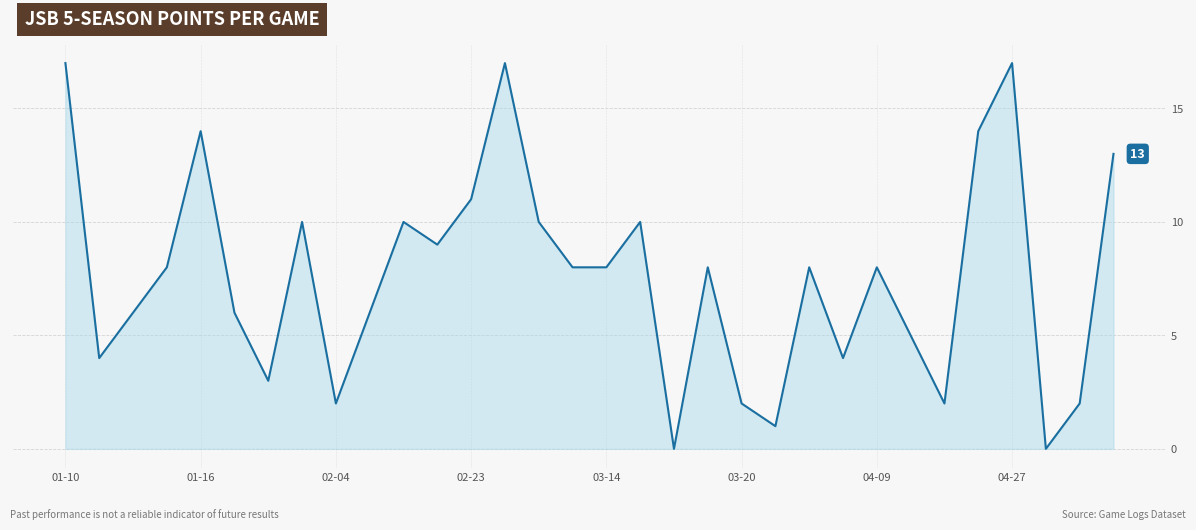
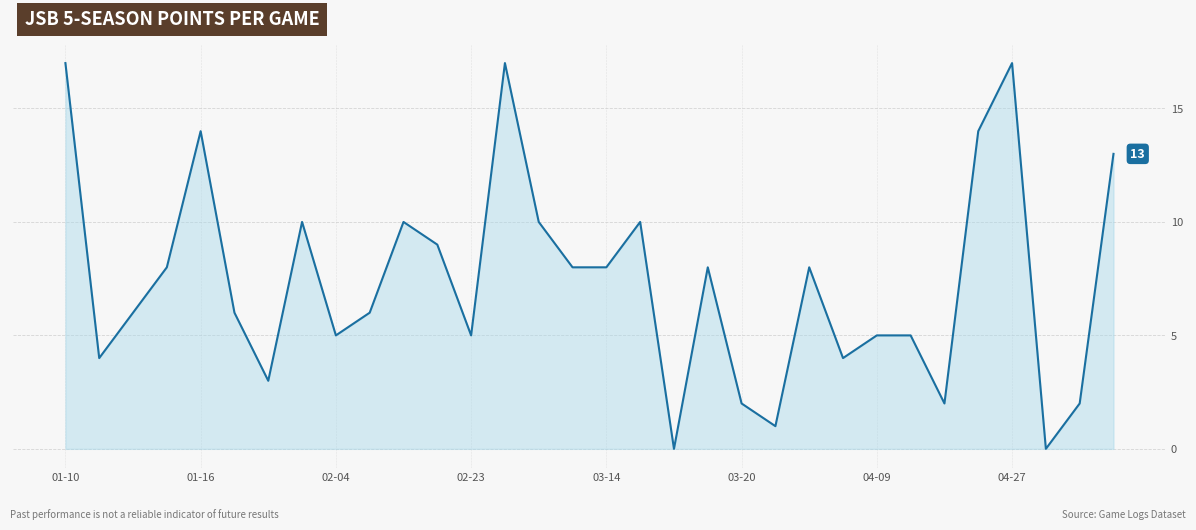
  {
    "01-10": 17,
    "01-16": 14,
-   "02-04": 2,
-   "02-23": 11,
+   "02-04": 5,
+   "02-23": 5,
    "03-14": 8,
    "03-20": 2,
-   "04-09": 8,
+   "04-09": 5,
    "04-27": 17
  }
